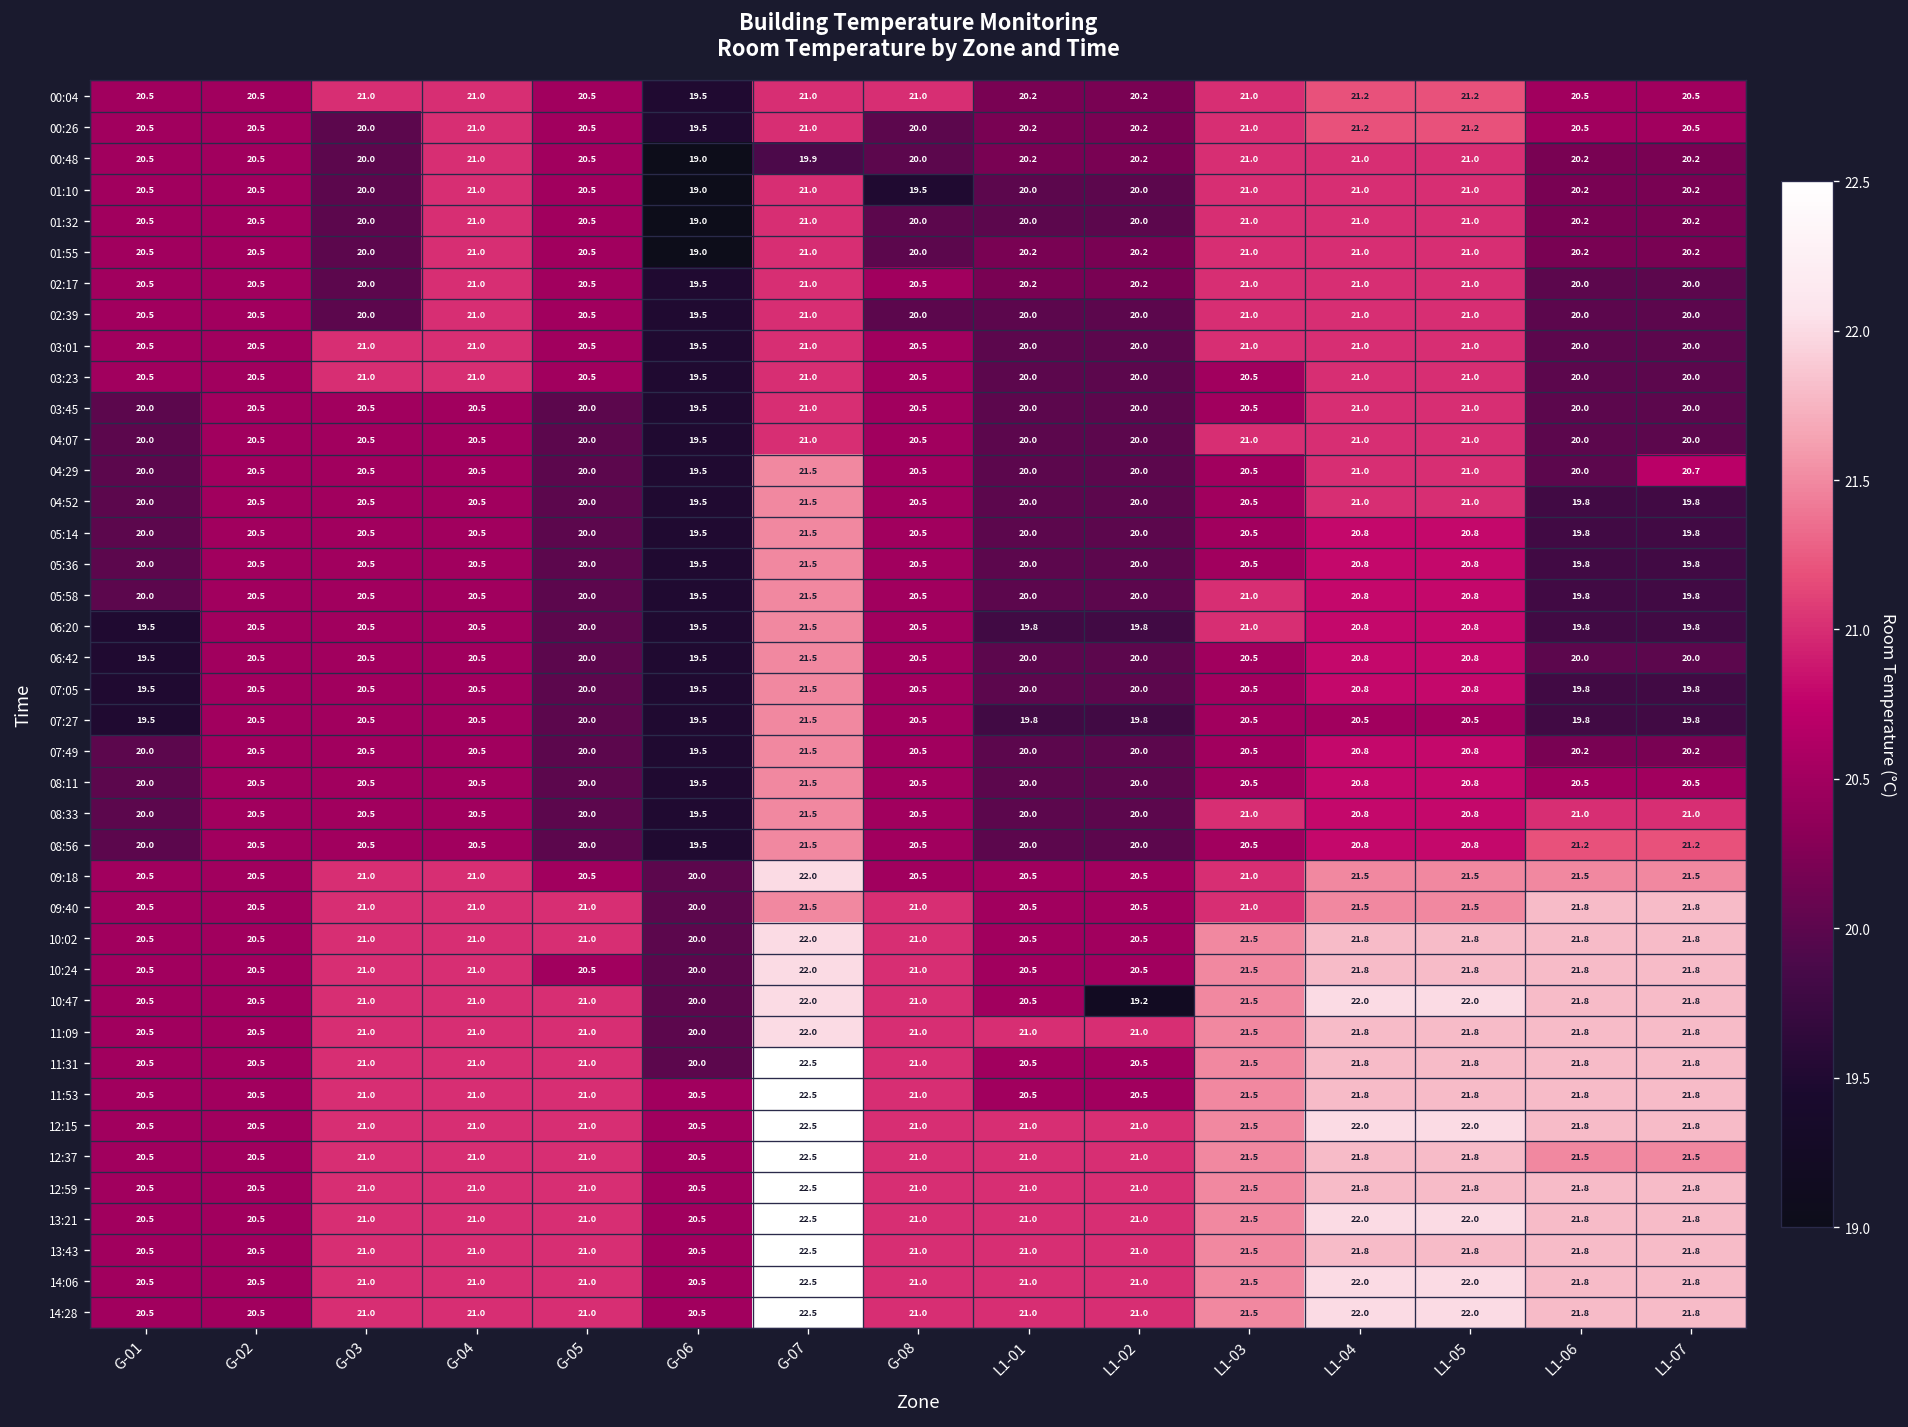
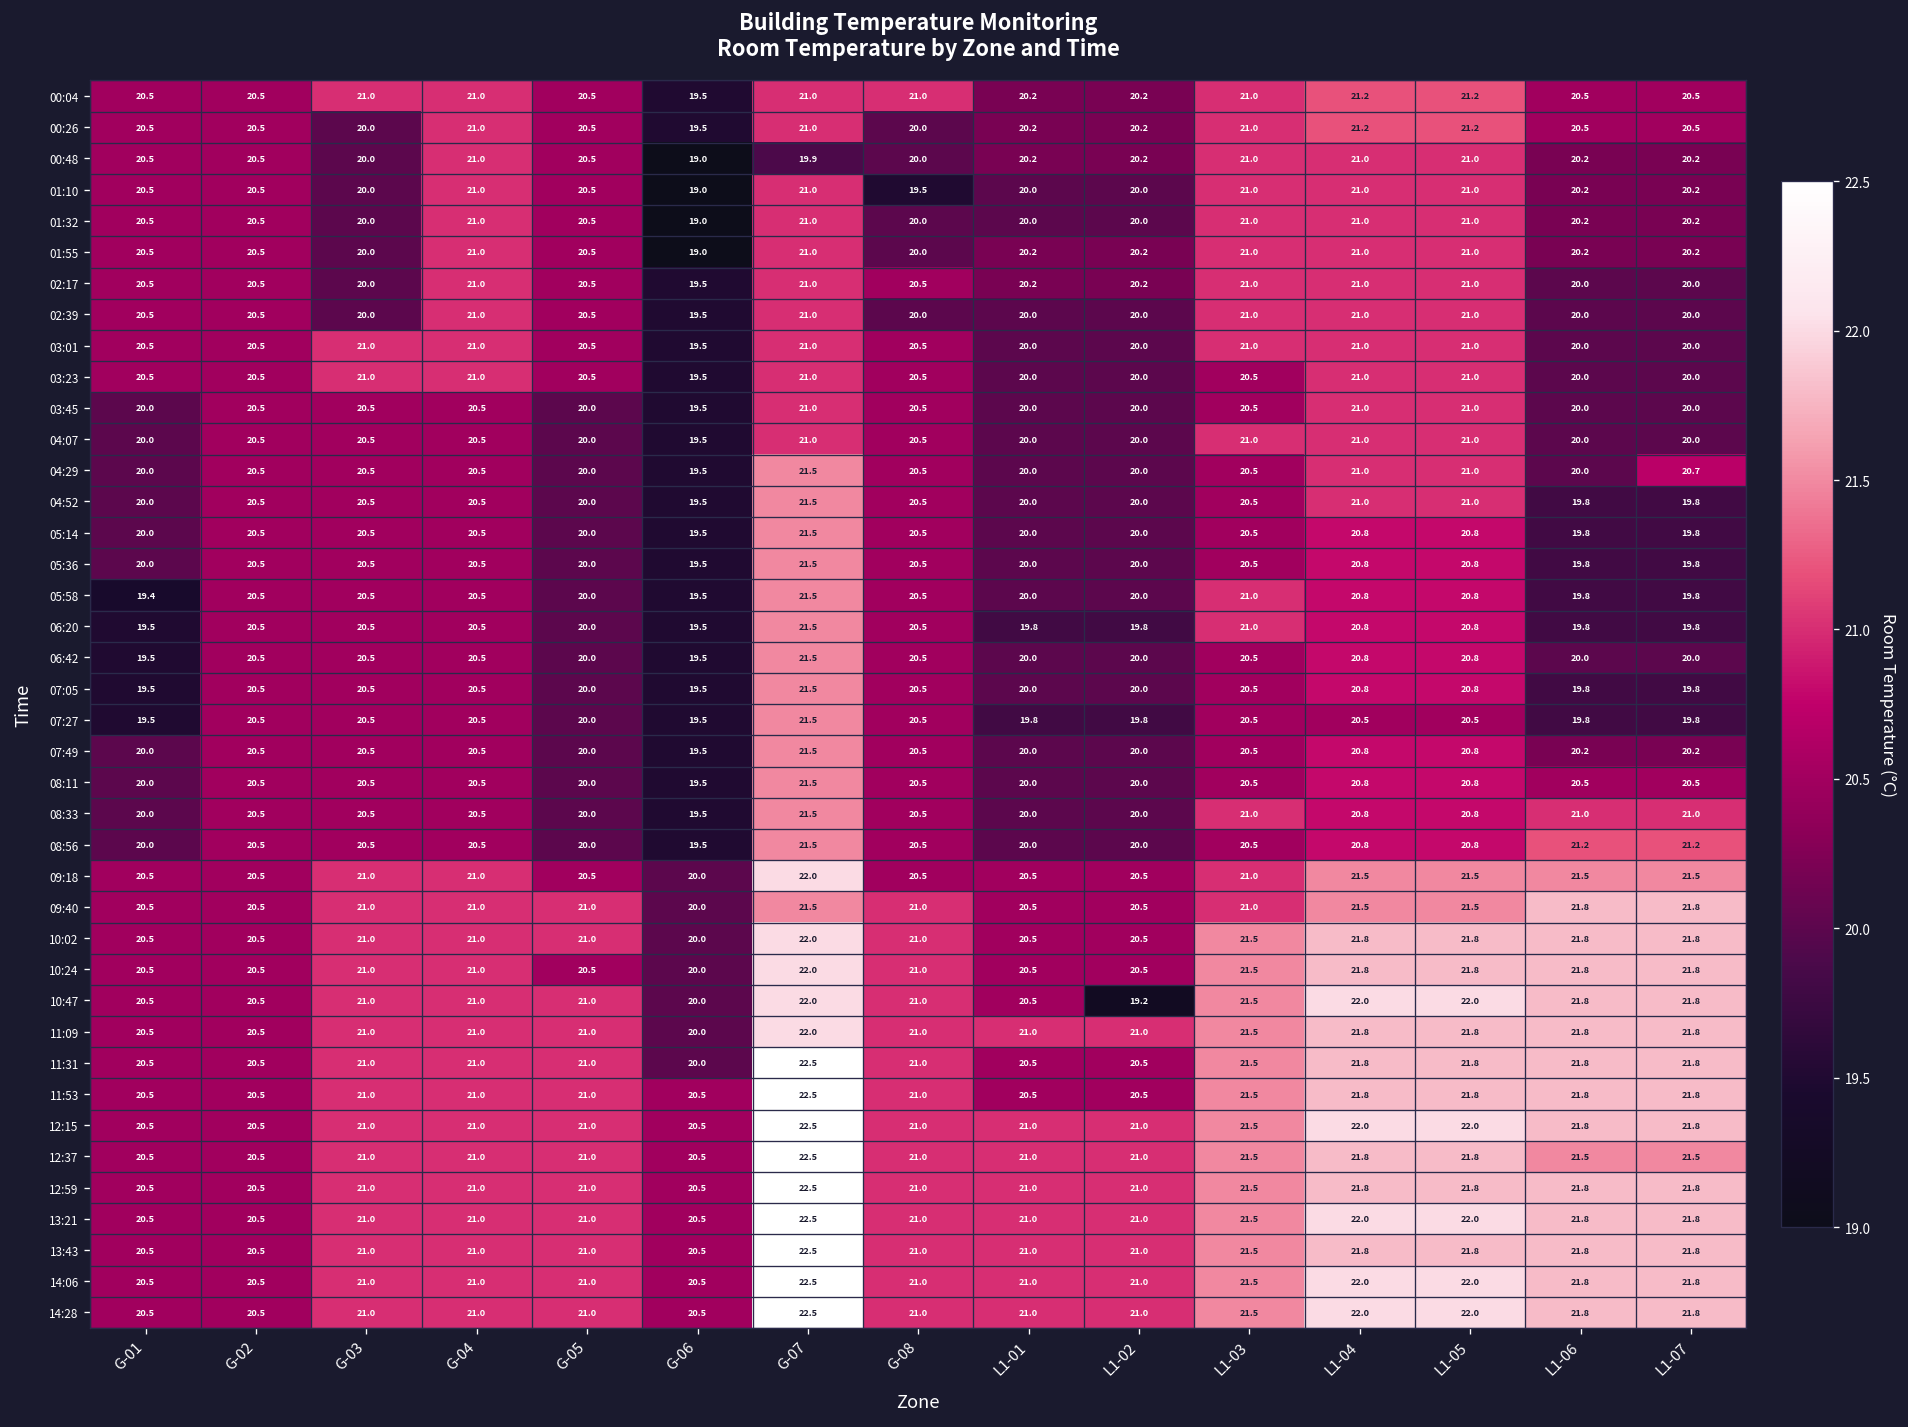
  {
    "05:58": {
-     "G-01": 20.0,
+     "G-01": 19.4,
      "G-02": 20.5,
      "G-03": 20.5,
      "G-04": 20.5,
      "G-05": 20.0,
      "G-06": 19.5,
      "G-07": 21.5,
      "G-08": 20.5,
      "L1-01": 20.0,
      "L1-02": 20.0,
      "L1-03": 21.0,
      "L1-04": 20.8,
      "L1-05": 20.8,
      "L1-06": 19.8,
      "L1-07": 19.8
    }
  }
